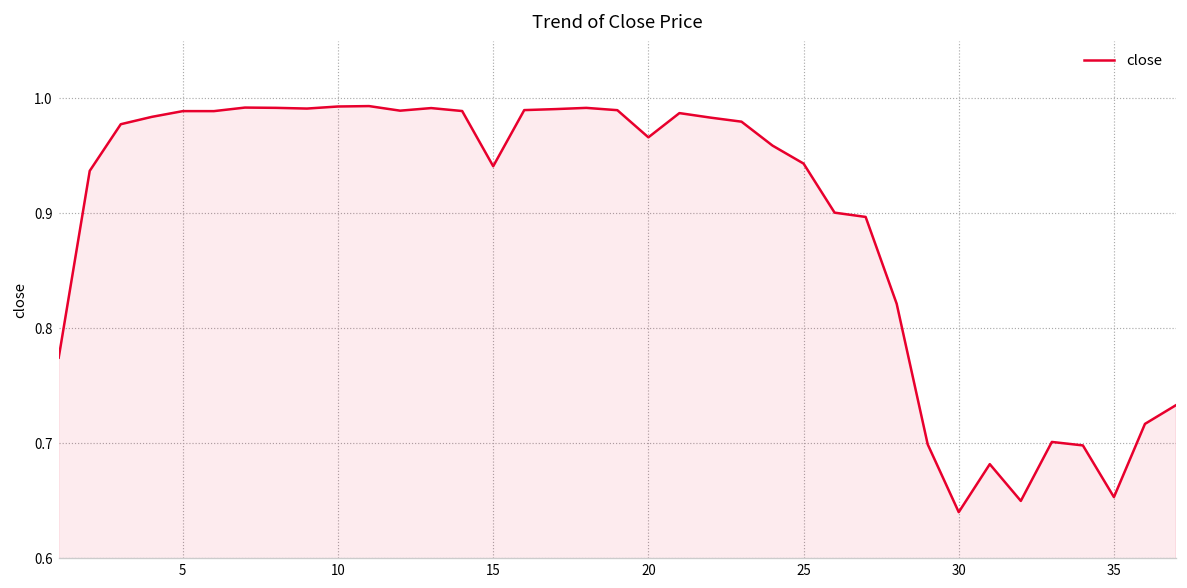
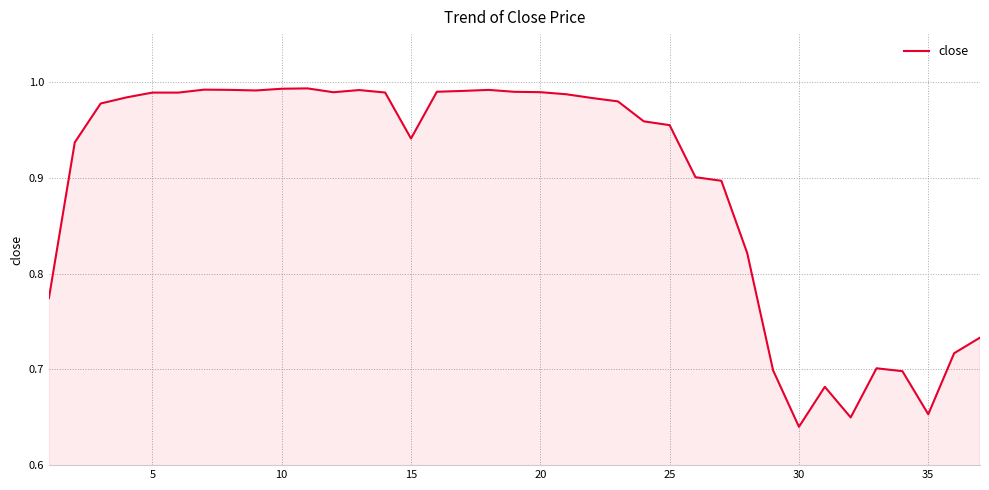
  {
    "5": 0.99,
    "10": 0.99,
    "15": 0.94,
-   "20": 0.97,
-   "25": 0.94,
+   "20": 0.99,
+   "25": 0.95,
    "30": 0.64,
    "35": 0.65
  }
